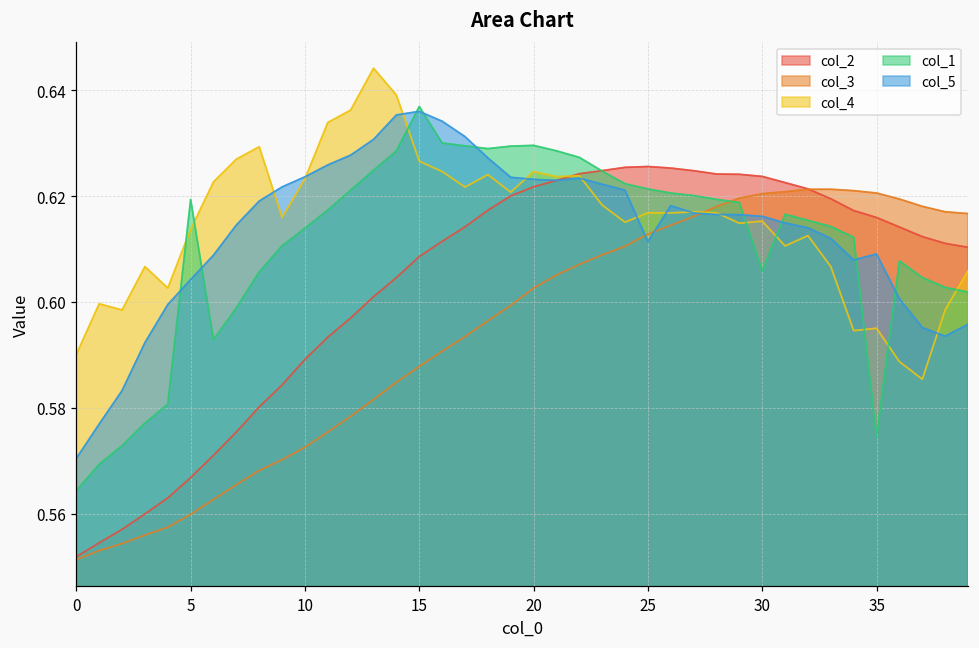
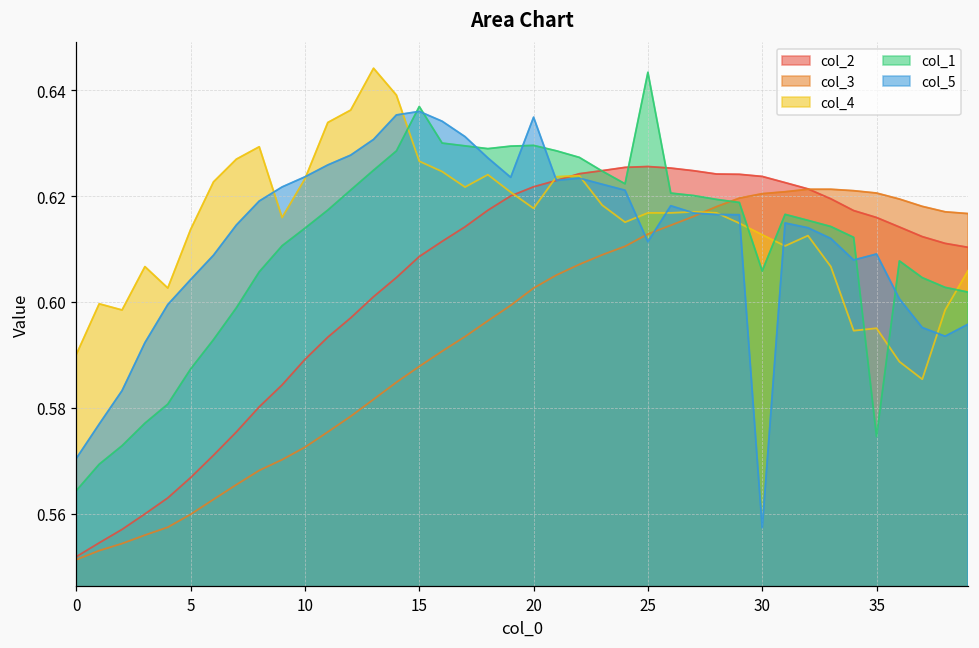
  {
    "col_4": {
      "0": 0.590,
      "5": 0.614,
      "15": 0.627,
-     "20": 0.625,
+     "20": 0.618,
      "25": 0.617,
-     "30": 0.615,
+     "30": 0.613,
      "35": 0.595
    },
    "col_1": {
      "0": 0.564,
-     "5": 0.619,
+     "5": 0.587,
      "10": 0.614,
      "15": 0.637,
      "20": 0.630,
-     "25": 0.621,
+     "25": 0.643,
      "30": 0.606,
      "35": 0.575
    },
    "col_5": {
      "0": 0.570,
      "5": 0.604,
      "15": 0.636,
-     "20": 0.623,
+     "20": 0.635,
      "25": 0.611,
-     "30": 0.616,
+     "30": 0.557,
      "35": 0.609
    }
  }
